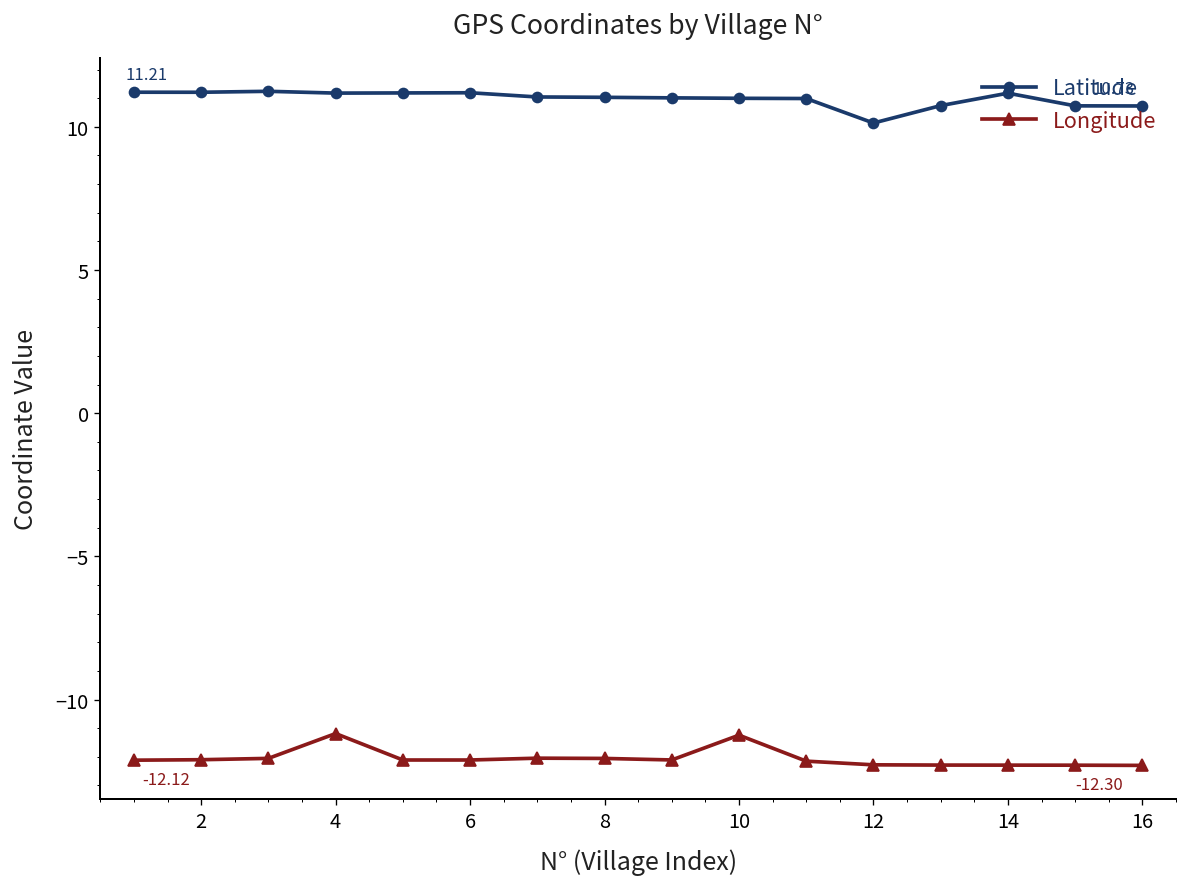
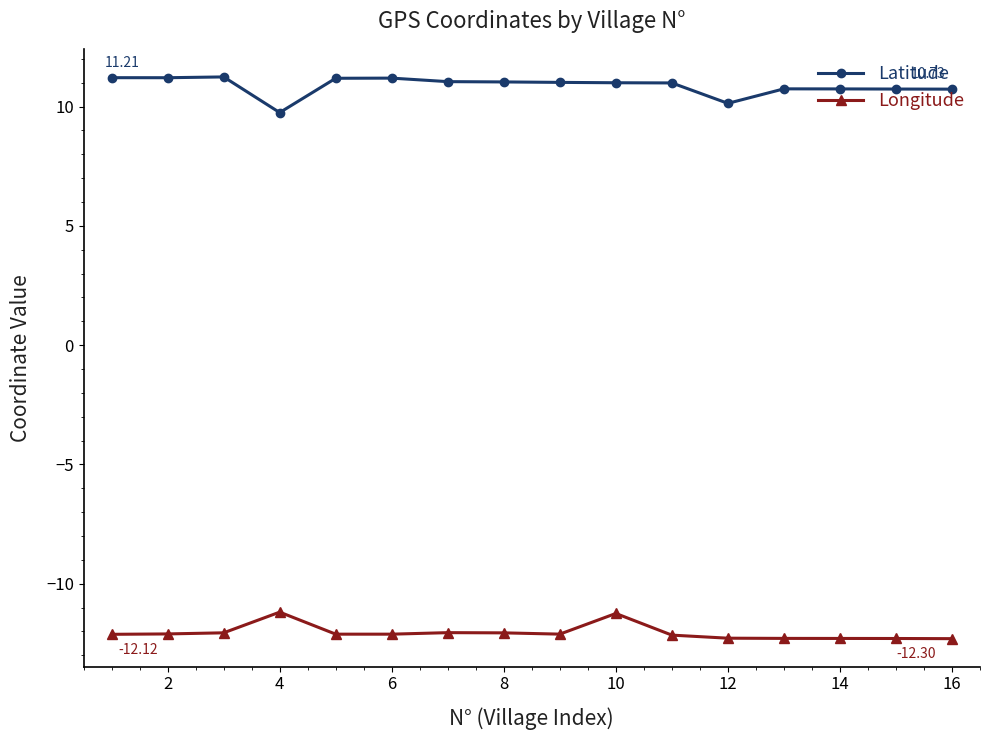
  {
    "Latitude": {
      "2": 11.2,
-     "4": 11.2,
+     "4": 9.7,
      "6": 11.2,
      "8": 11.0,
      "10": 11.0,
      "12": 10.1,
-     "14": 11.2
+     "14": 10.7
    },
    "Longitude": {
      "16": -12.30
    }
  }
